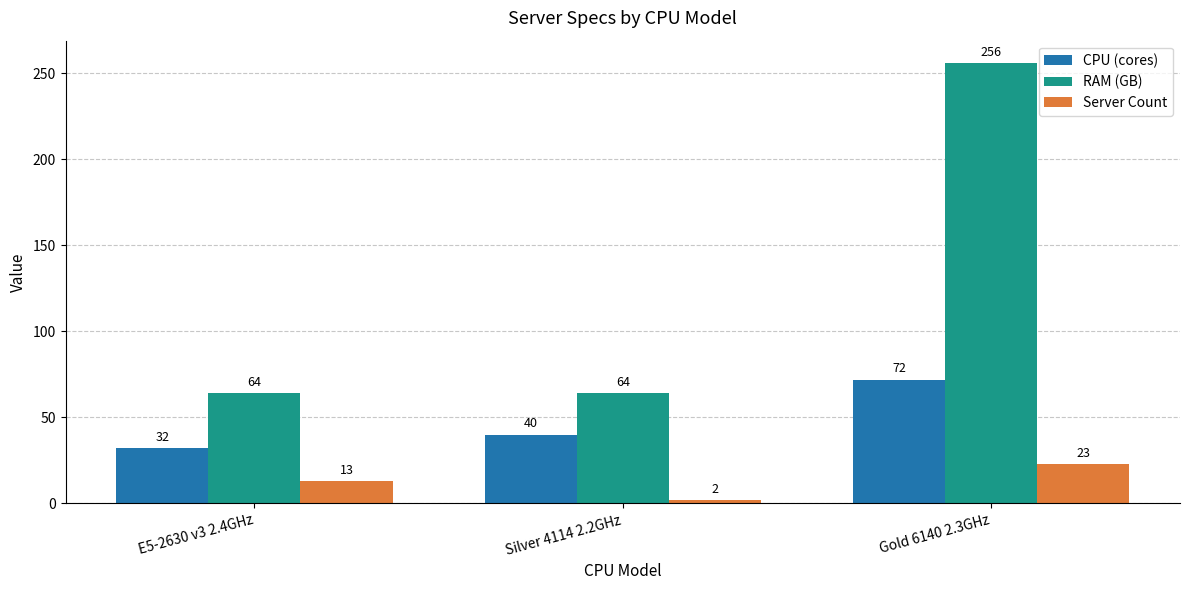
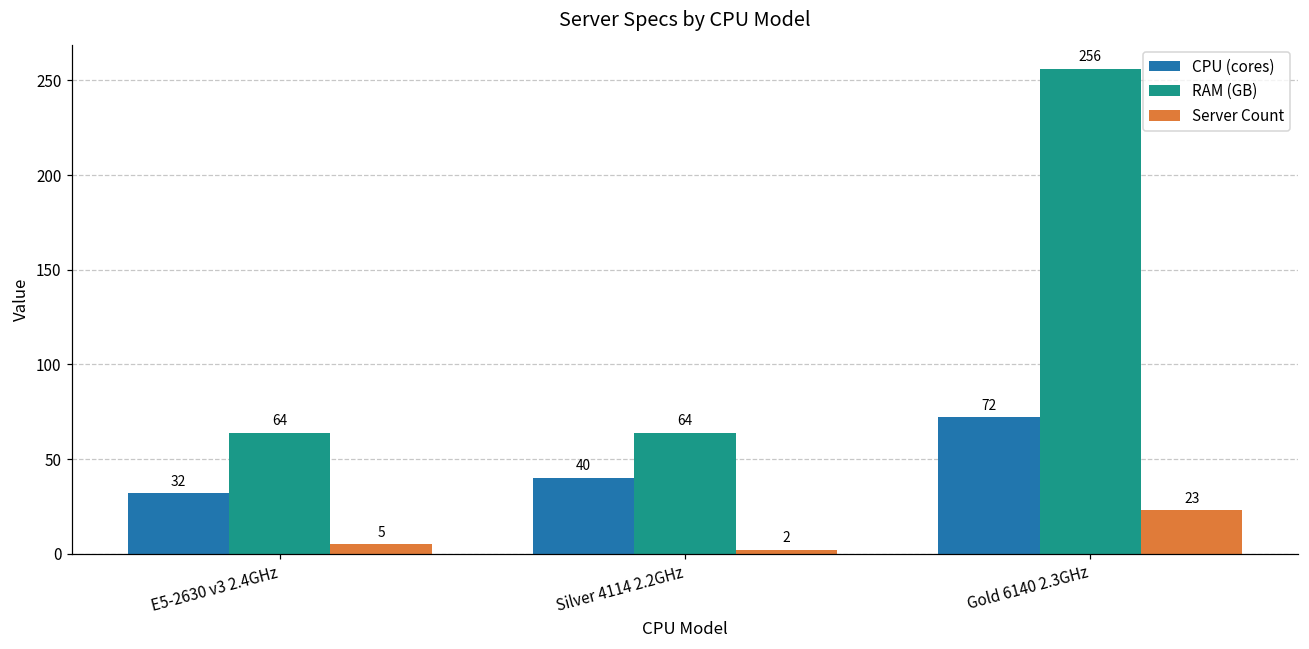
  {
    "Server Count": {
-     "E5-2630 v3 2.4GHz": 13,
+     "E5-2630 v3 2.4GHz": 5,
      "Silver 4114 2.2GHz": 2,
      "Gold 6140 2.3GHz": 23
    }
  }
